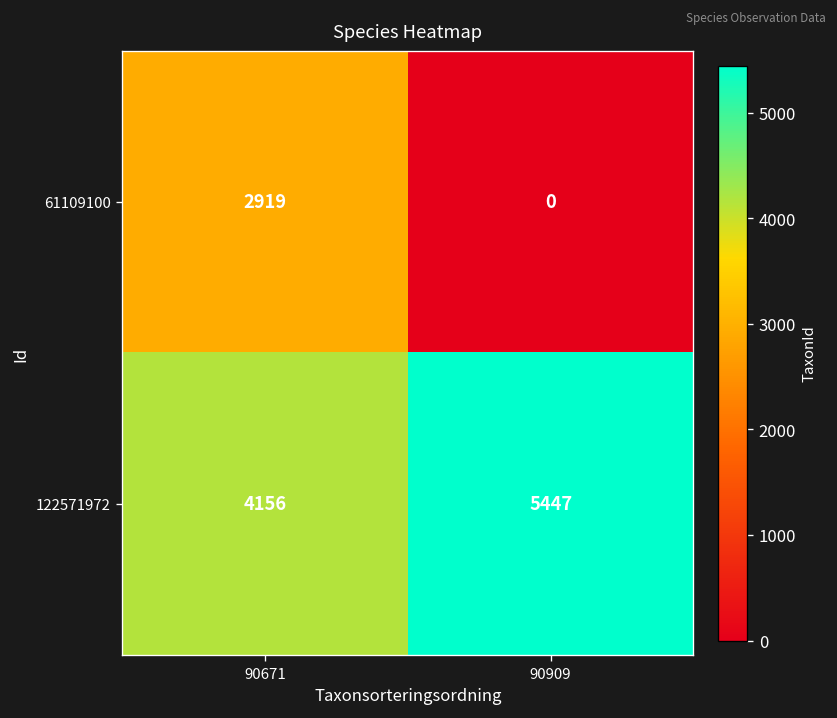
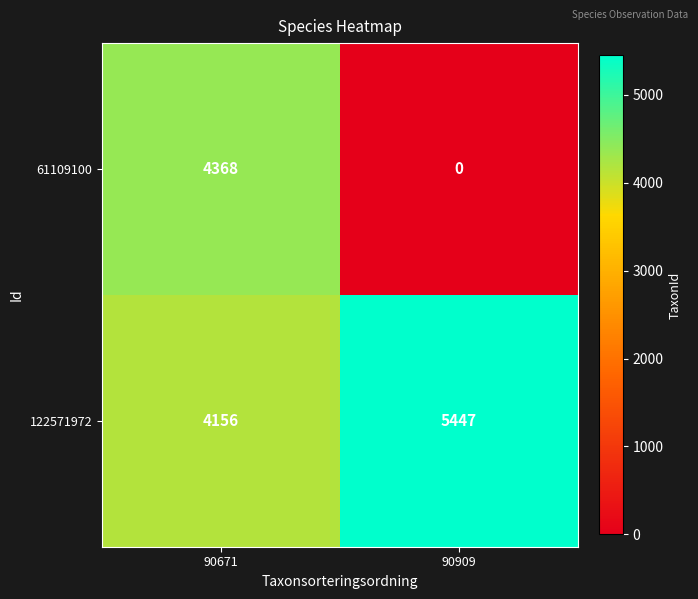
  {
    "61109100": {
-     "90671": 2919,
+     "90671": 4368,
      "90909": 0
    },
    "122571972": {
      "90671": 4156,
      "90909": 5447
    }
  }
